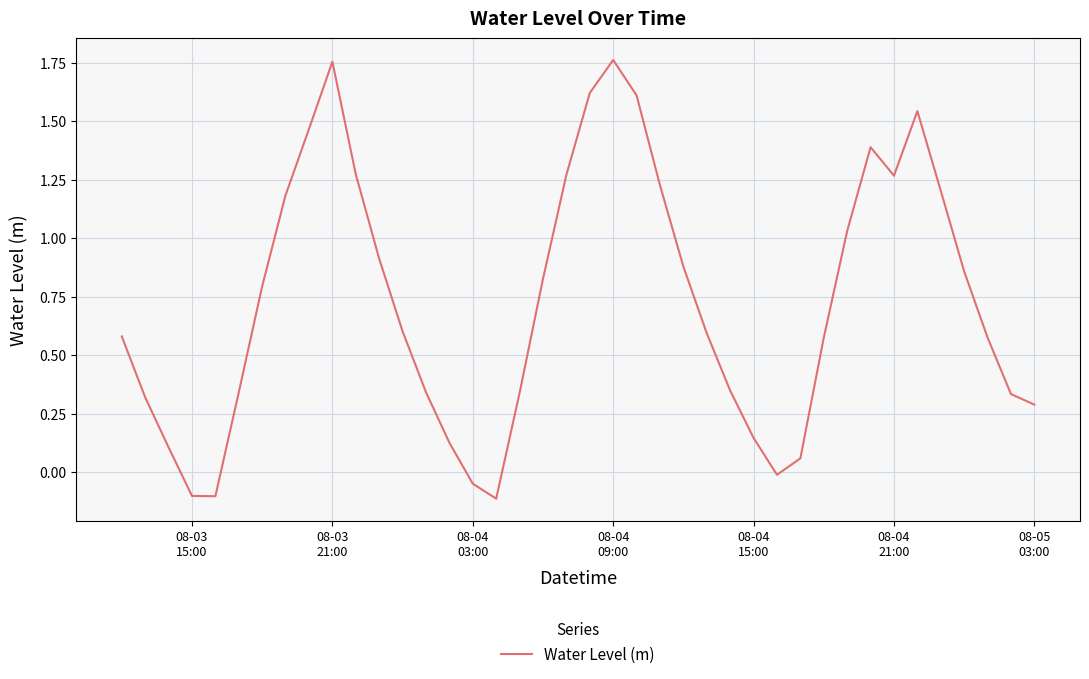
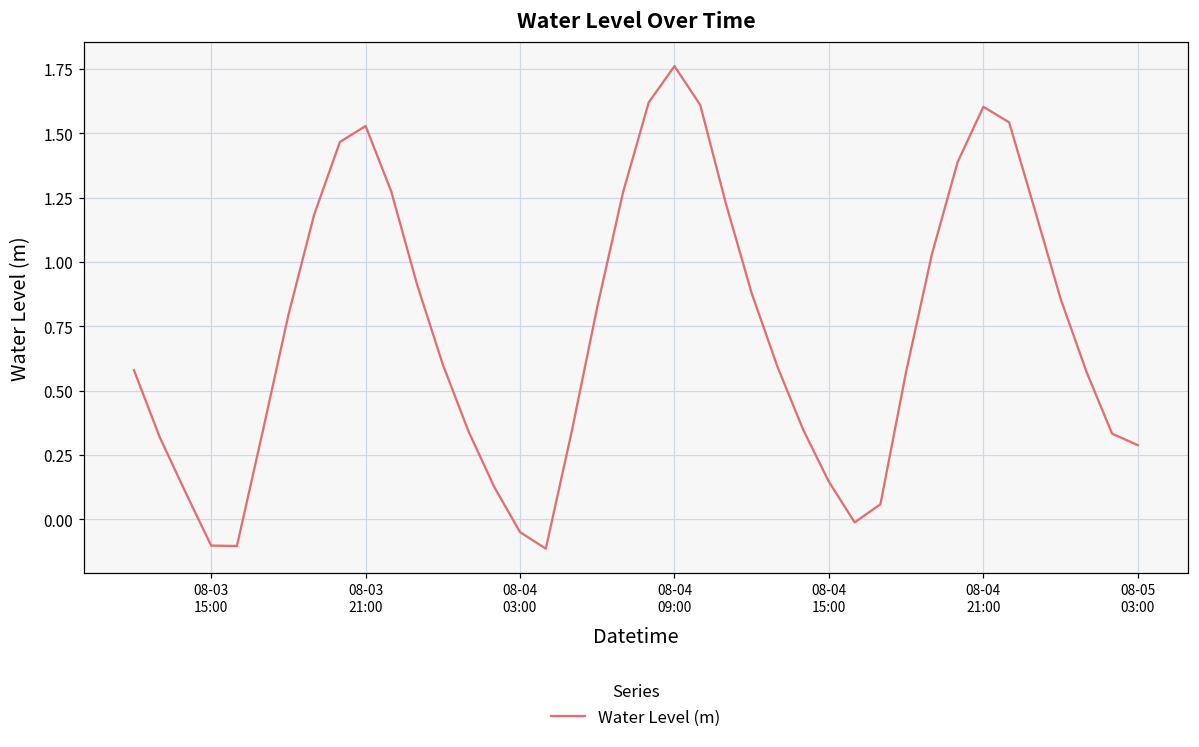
  {
    "08-03 15:00": -0.10,
-   "08-03 21:00": 1.75,
+   "08-03 21:00": 1.53,
    "08-04 03:00": -0.05,
    "08-04 09:00": 1.76,
    "08-04 15:00": 0.15,
-   "08-04 21:00": 1.27,
+   "08-04 21:00": 1.60,
    "08-05 03:00": 0.29
  }
